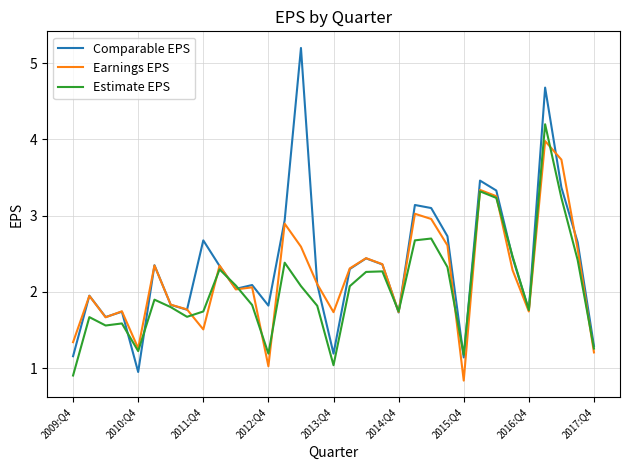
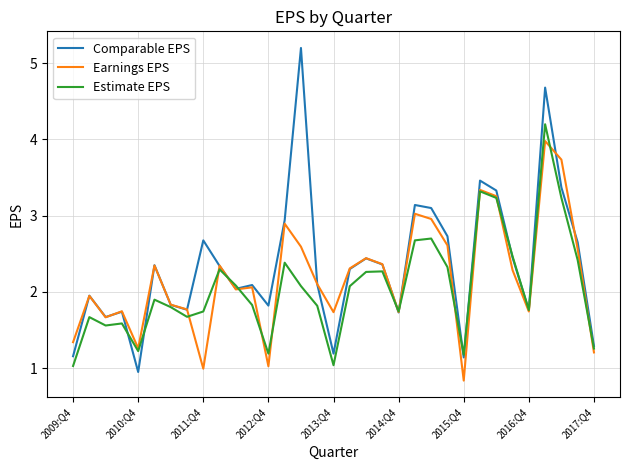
  {
    "Comparable EPS": {
      "2009:Q4": 1.2,
      "2010:Q4": 0.9,
      "2011:Q4": 2.7,
      "2012:Q4": 1.8,
      "2013:Q4": 1.2,
      "2015:Q4": 1.1
    },
    "Earnings EPS": {
      "2009:Q4": 1.3,
      "2010:Q4": 1.3,
-     "2011:Q4": 1.5,
+     "2011:Q4": 1.0,
      "2012:Q4": 1.0,
      "2013:Q4": 1.7,
      "2015:Q4": 0.8,
      "2017:Q4": 1.2
    },
    "Estimate EPS": {
-     "2009:Q4": 0.9,
+     "2009:Q4": 1.0,
      "2010:Q4": 1.2,
      "2011:Q4": 1.7,
      "2012:Q4": 1.2,
      "2013:Q4": 1.0,
      "2015:Q4": 1.2
    }
  }
